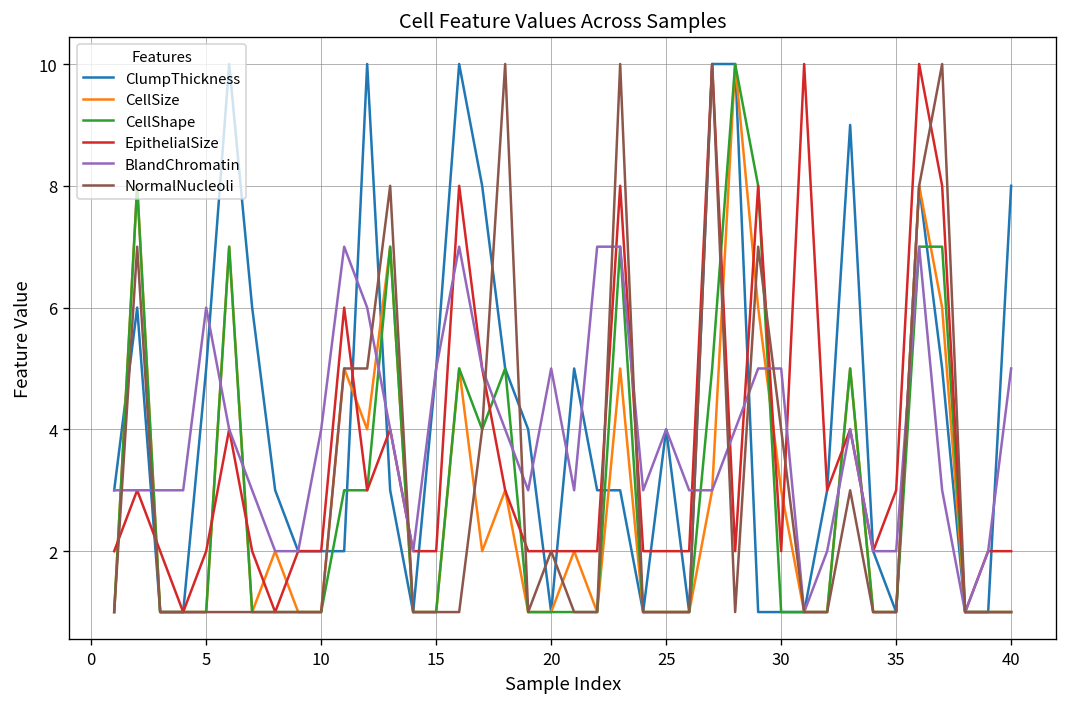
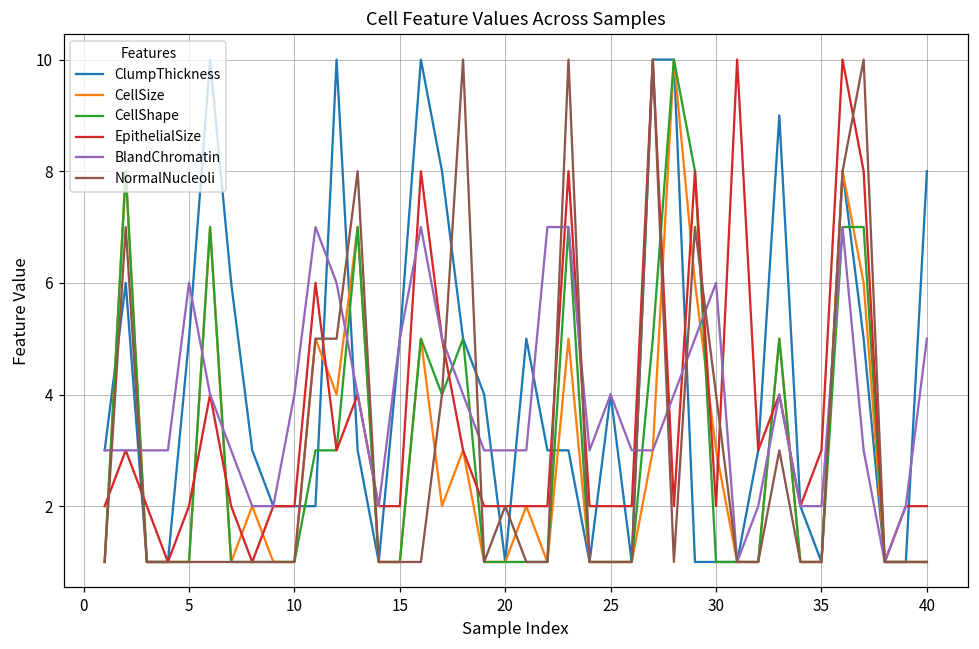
  {
    "ClumpThickness": {
      "5": 5,
      "40": 8
    },
    "CellSize": {
      "30": 3
    },
    "EpithelialSize": {
      "5": 2,
      "15": 2,
      "25": 2,
      "30": 2,
      "35": 3,
      "40": 2
    },
    "BlandChromatin": {
      "5": 6,
      "10": 4,
-     "20": 5,
-     "30": 5,
+     "20": 3,
+     "30": 6,
      "35": 2,
      "40": 5
    },
    "NormalNucleoli": {
      "30": 4
    }
  }
